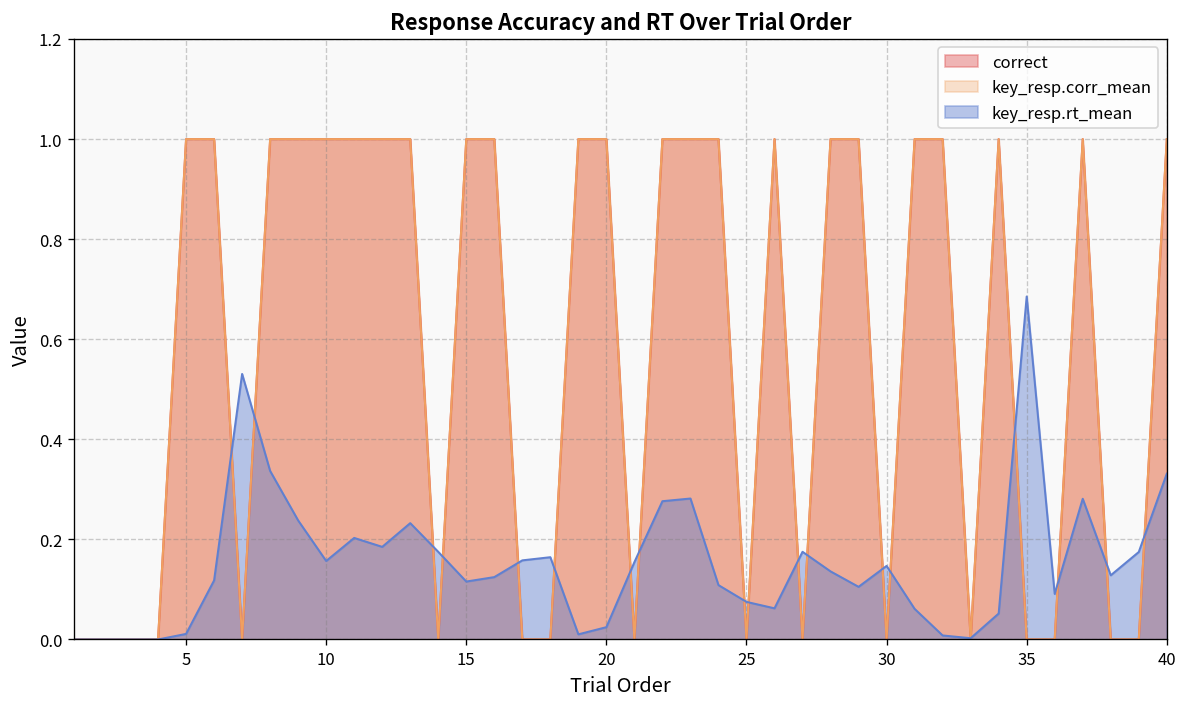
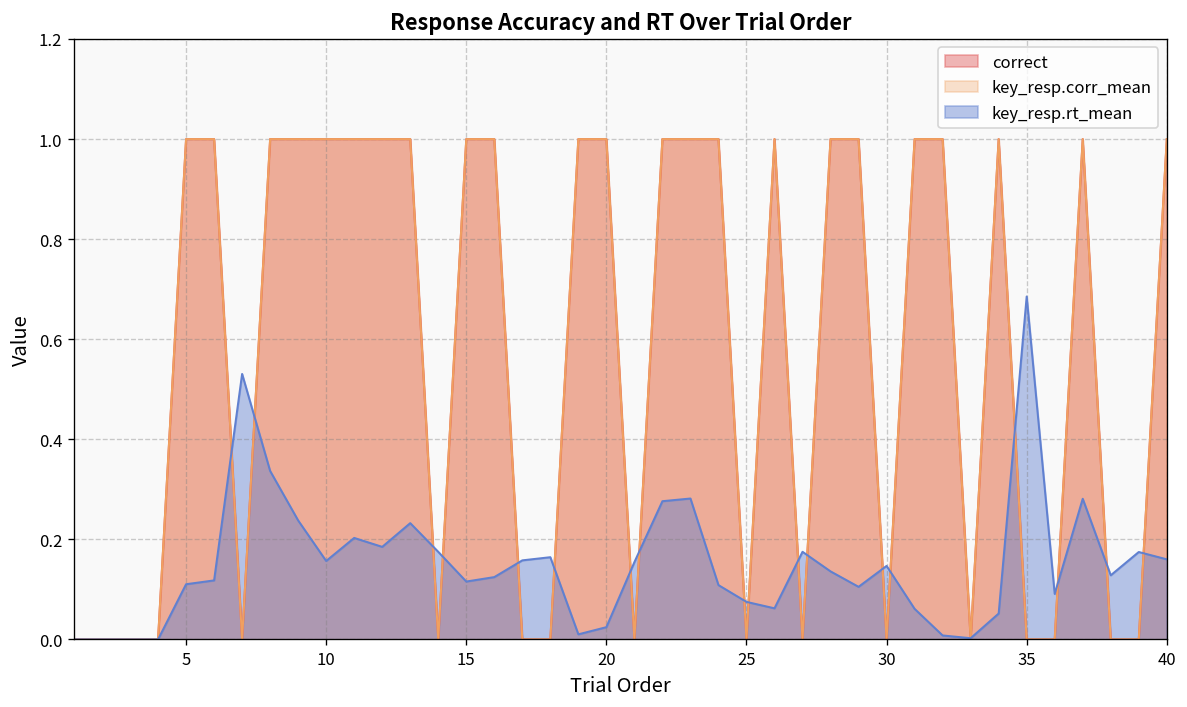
  {
    "key_resp.corr_mean": {
      "5": 1.00,
      "10": 1.00,
      "15": 1.00,
      "20": 1.00,
      "25": 0.00,
      "30": 0.00,
      "35": 0.00,
      "40": 1.00
    },
    "key_resp.rt_mean": {
-     "5": 0.01,
+     "5": 0.11,
      "10": 0.16,
      "15": 0.12,
      "20": 0.02,
      "25": 0.08,
      "30": 0.15,
      "35": 0.69,
-     "40": 0.33
+     "40": 0.16
    }
  }
